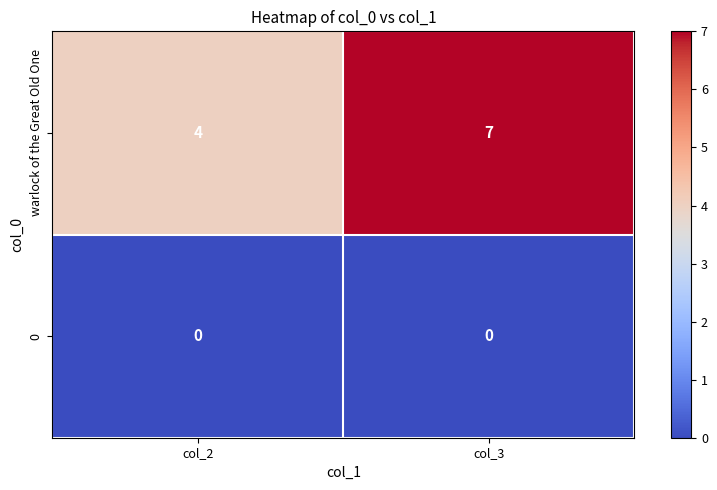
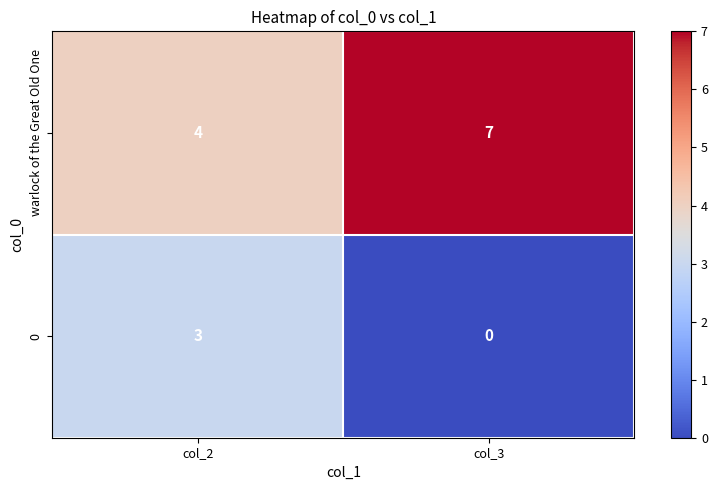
  {
    "warlock of the Great Old One": {
      "col_2": 4,
      "col_3": 7
    },
    "0": {
-     "col_2": 0,
+     "col_2": 3,
      "col_3": 0
    }
  }
